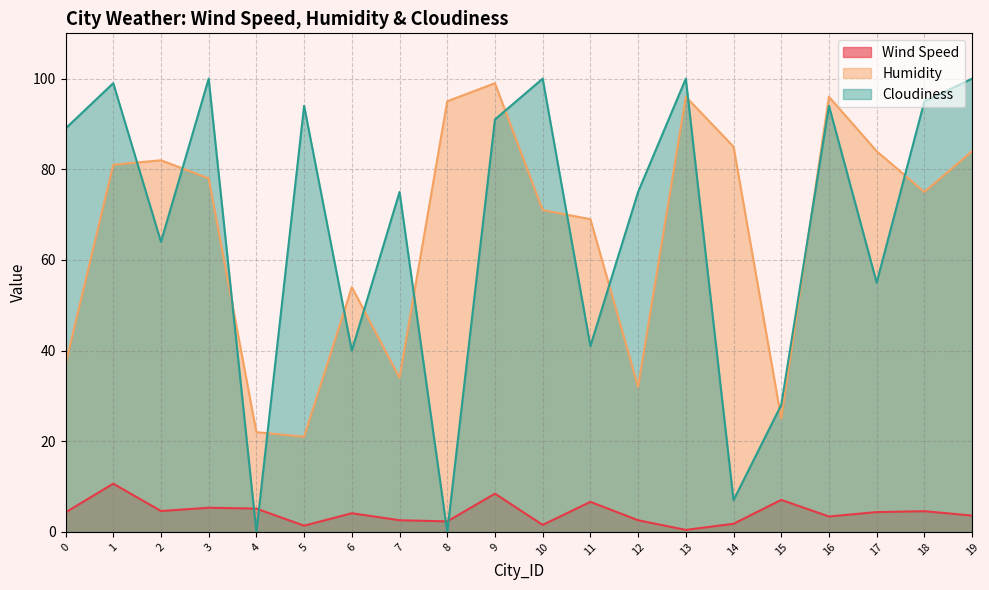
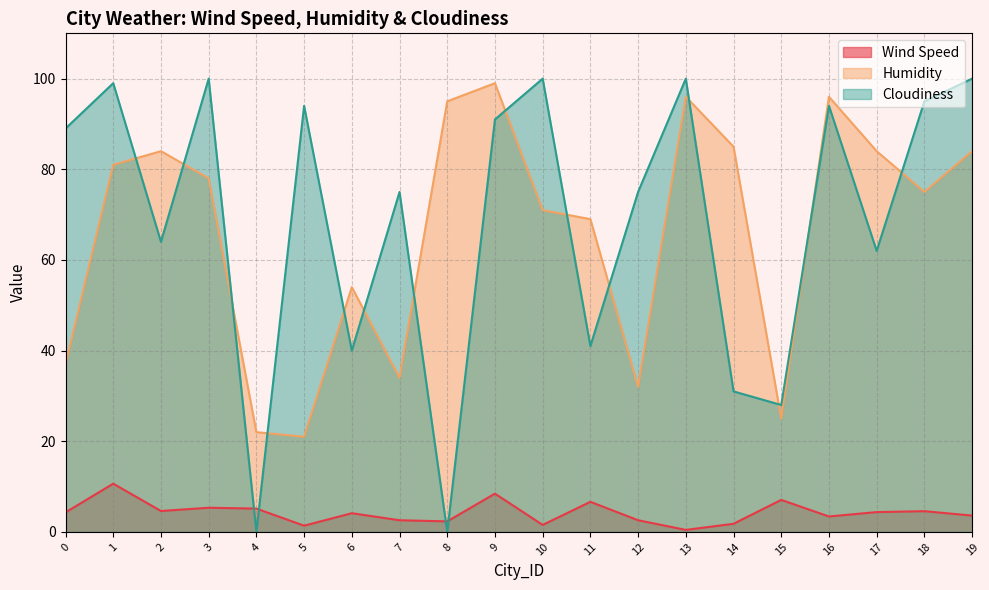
  {
    "Wind Speed": {
      "0": 4,
      "1": 11,
      "2": 5,
      "3": 5,
      "4": 5,
      "5": 1,
      "6": 4,
      "7": 3,
      "8": 2,
      "9": 8,
      "10": 2,
      "11": 7,
      "12": 3,
      "13": 0,
      "14": 2,
      "15": 7,
      "16": 3,
      "17": 4,
      "18": 5,
      "19": 4
    },
    "Humidity": {
      "0": 37,
      "1": 81,
-     "2": 82,
+     "2": 84,
      "3": 78,
      "4": 22,
      "5": 21,
      "6": 54,
      "7": 34,
      "8": 95,
      "9": 99,
      "10": 71,
      "11": 69,
      "12": 32,
      "13": 96,
      "14": 85,
      "15": 25,
      "16": 96,
      "17": 84,
      "18": 75,
      "19": 84
    },
    "Cloudiness": {
      "0": 89,
      "1": 99,
      "2": 64,
      "3": 100,
      "4": 0,
      "5": 94,
      "6": 40,
      "7": 75,
      "8": 0,
      "9": 91,
      "10": 100,
      "11": 41,
      "12": 75,
      "13": 100,
-     "14": 7,
+     "14": 31,
      "15": 28,
      "16": 94,
-     "17": 55,
+     "17": 62,
      "19": 100
    }
  }
